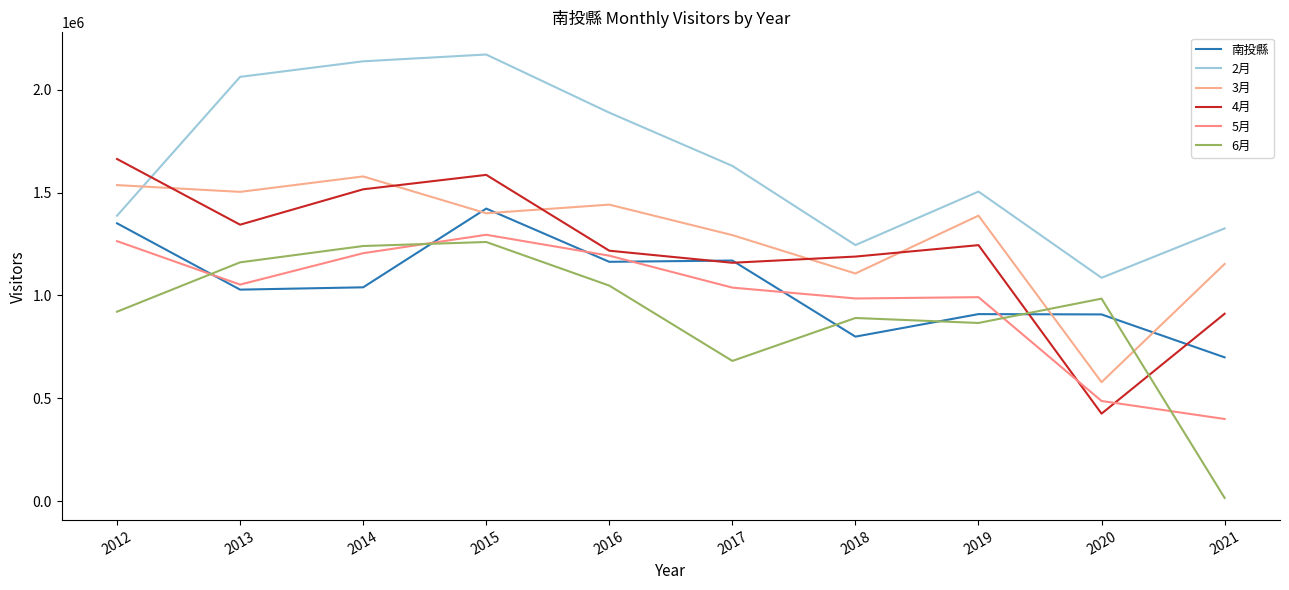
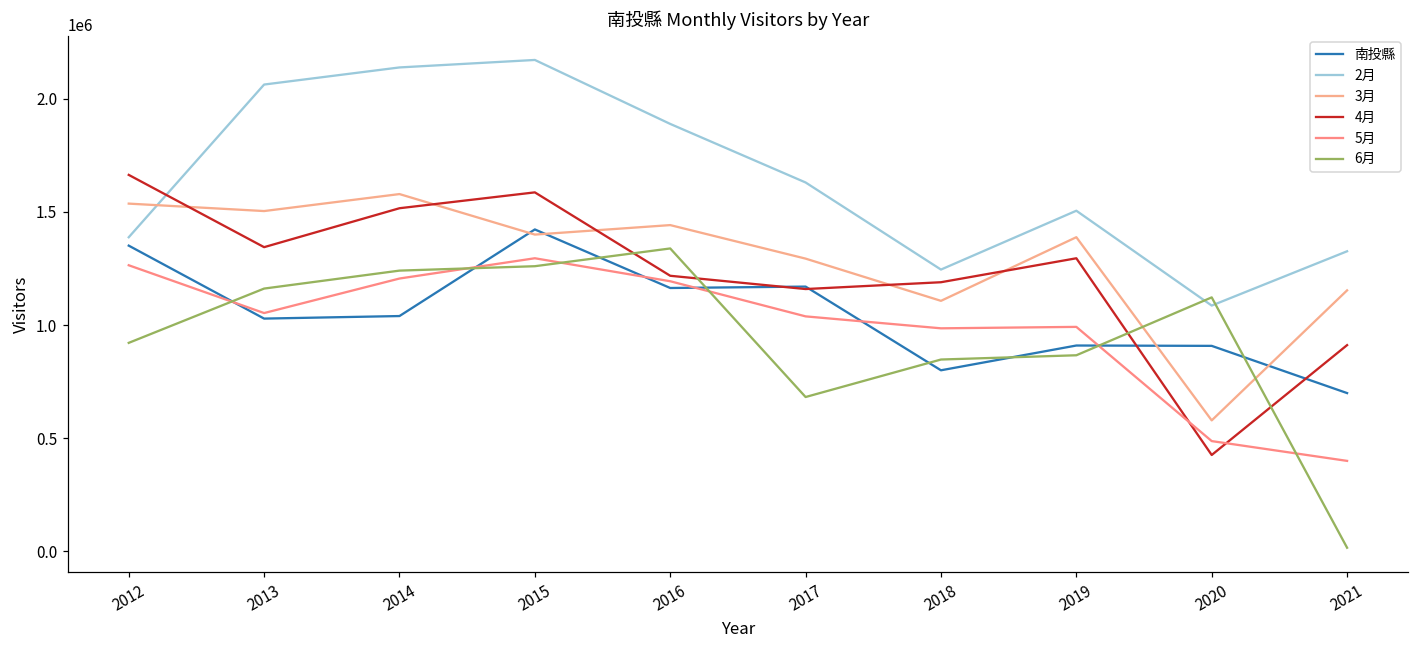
  {
    "南投縣": {
      "2012": 1350000,
      "2013": 1030000,
      "2014": 1040000,
      "2015": 1420000,
      "2016": 1160000,
      "2018": 800000,
      "2019": 910000,
      "2020": 910000,
      "2021": 700000
    },
    "2月": {
      "2012": 1390000,
      "2013": 2060000,
      "2014": 2140000,
      "2015": 2170000,
      "2016": 1890000,
      "2017": 1630000,
      "2018": 1240000,
      "2019": 1500000,
      "2020": 1090000,
      "2021": 1330000
    },
    "4月": {
      "2012": 1660000,
      "2013": 1340000,
      "2014": 1520000,
      "2015": 1590000,
      "2016": 1220000,
      "2018": 1190000,
-     "2019": 1240000,
+     "2019": 1290000,
      "2020": 430000,
      "2021": 910000
    },
    "6月": {
      "2012": 920000,
      "2013": 1160000,
      "2014": 1240000,
      "2015": 1260000,
-     "2016": 1050000,
+     "2016": 1340000,
      "2017": 680000,
-     "2018": 890000,
+     "2018": 850000,
      "2019": 870000,
-     "2020": 980000,
+     "2020": 1120000,
      "2021": 20000
    }
  }
